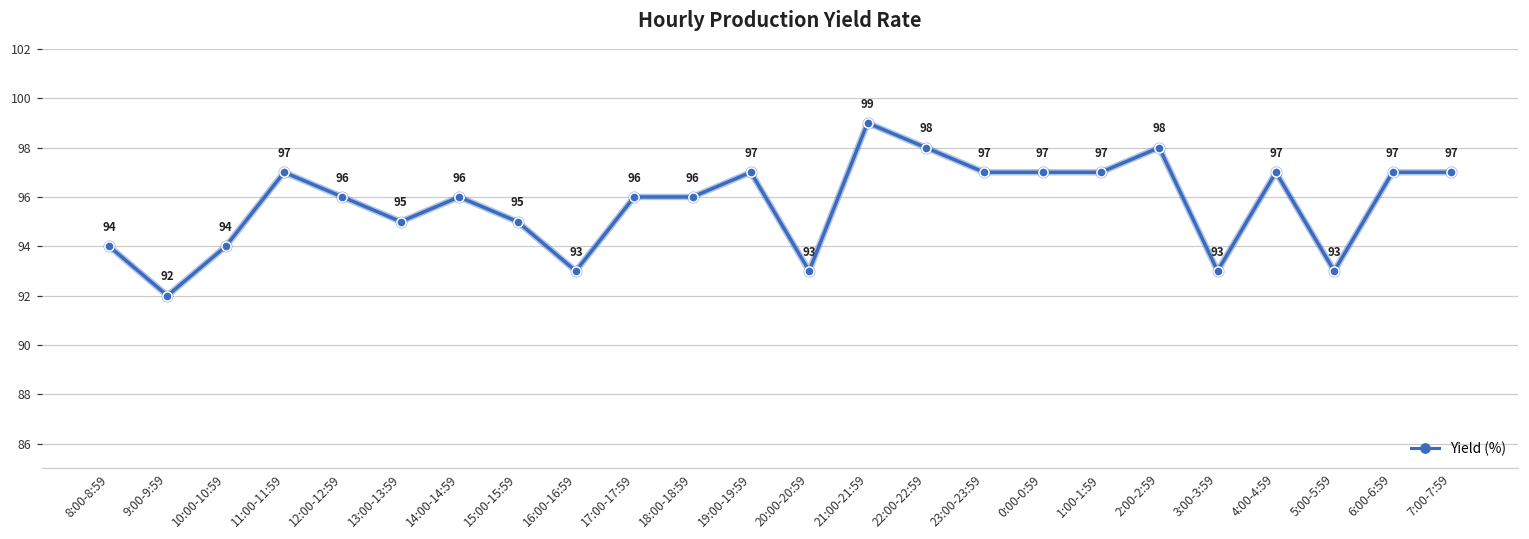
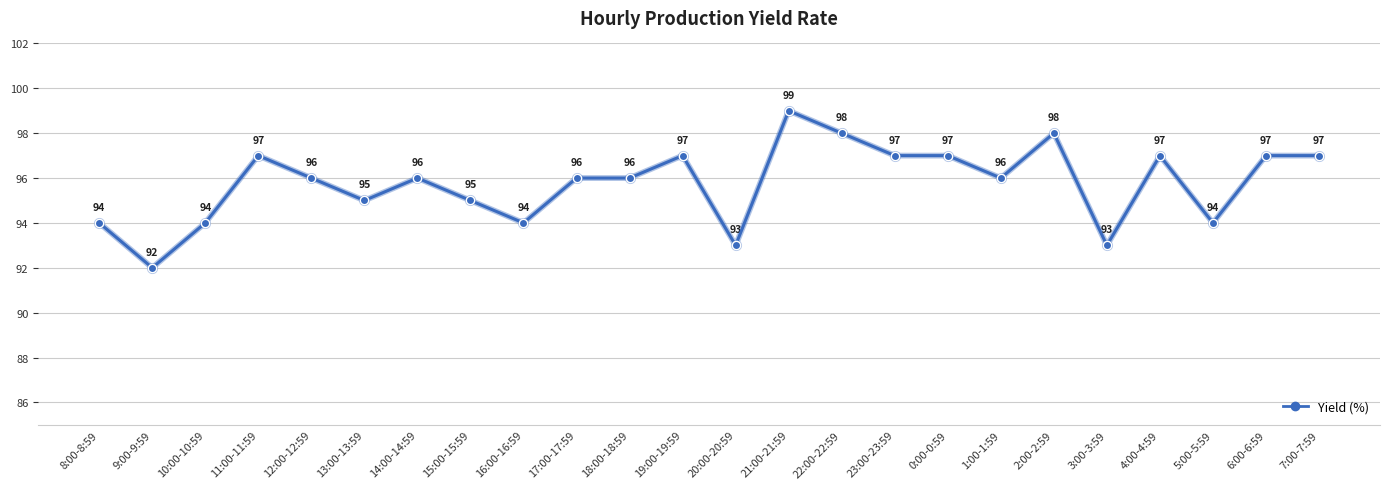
  {
    "8:00-8:59": 94,
    "9:00-9:59": 92,
    "10:00-10:59": 94,
    "11:00-11:59": 97,
    "12:00-12:59": 96,
    "13:00-13:59": 95,
    "14:00-14:59": 96,
    "15:00-15:59": 95,
-   "16:00-16:59": 93,
+   "16:00-16:59": 94,
    "17:00-17:59": 96,
    "18:00-18:59": 96,
    "19:00-19:59": 97,
    "20:00-20:59": 93,
    "21:00-21:59": 99,
    "22:00-22:59": 98,
    "23:00-23:59": 97,
    "0:00-0:59": 97,
-   "1:00-1:59": 97,
+   "1:00-1:59": 96,
    "2:00-2:59": 98,
    "3:00-3:59": 93,
    "4:00-4:59": 97,
-   "5:00-5:59": 93,
+   "5:00-5:59": 94,
    "6:00-6:59": 97,
    "7:00-7:59": 97
  }
